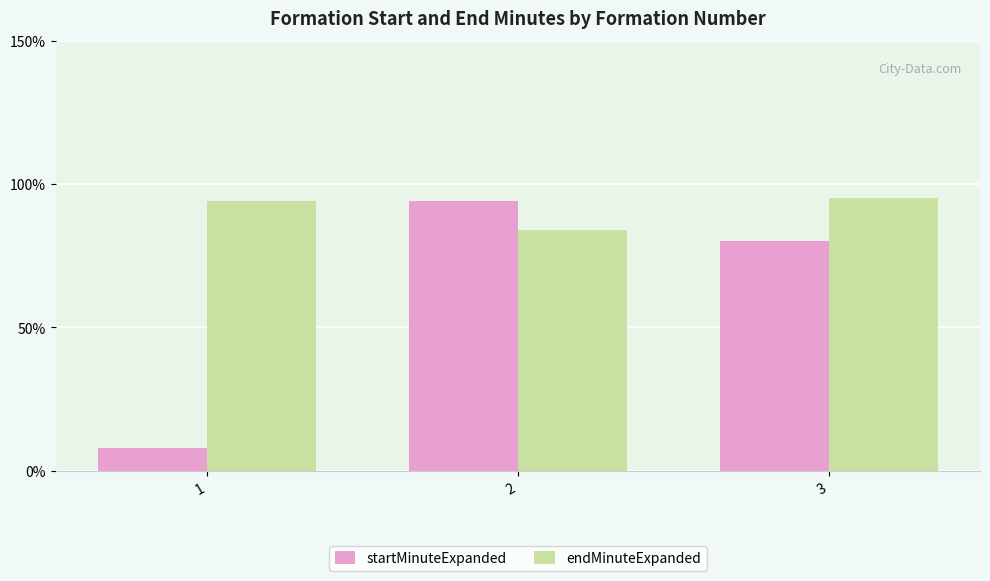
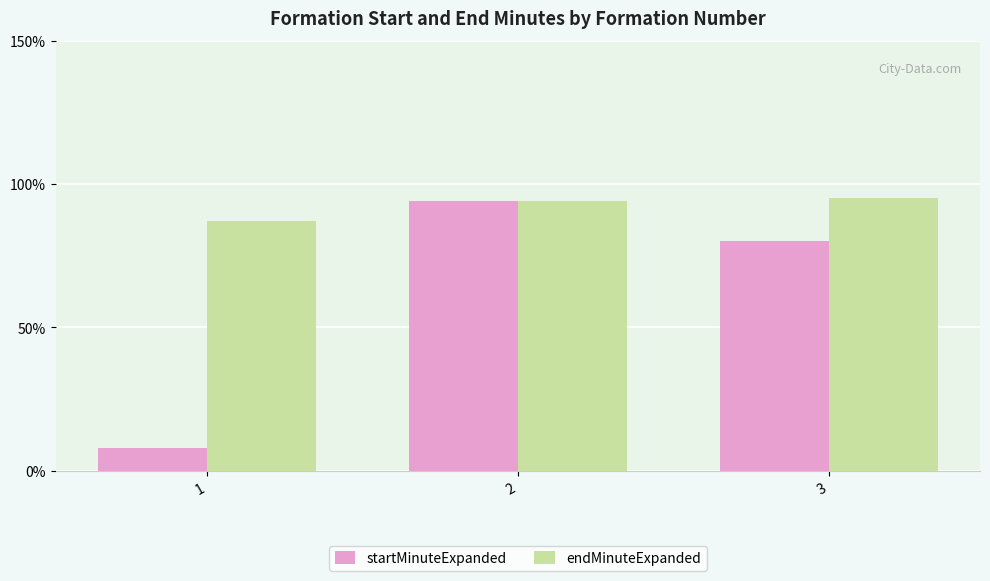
  {
    "startMinuteExpanded": {
      "1": "8%",
      "2": "94%",
      "3": "80%"
    },
    "endMinuteExpanded": {
-     "1": "94%",
-     "2": "84%",
+     "1": "87%",
+     "2": "94%",
      "3": "95%"
    }
  }
